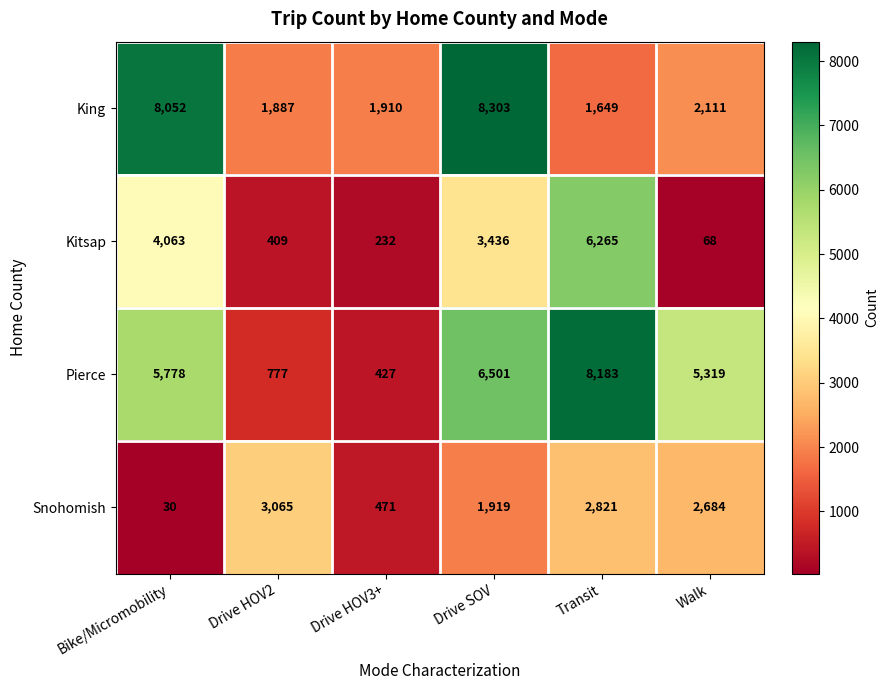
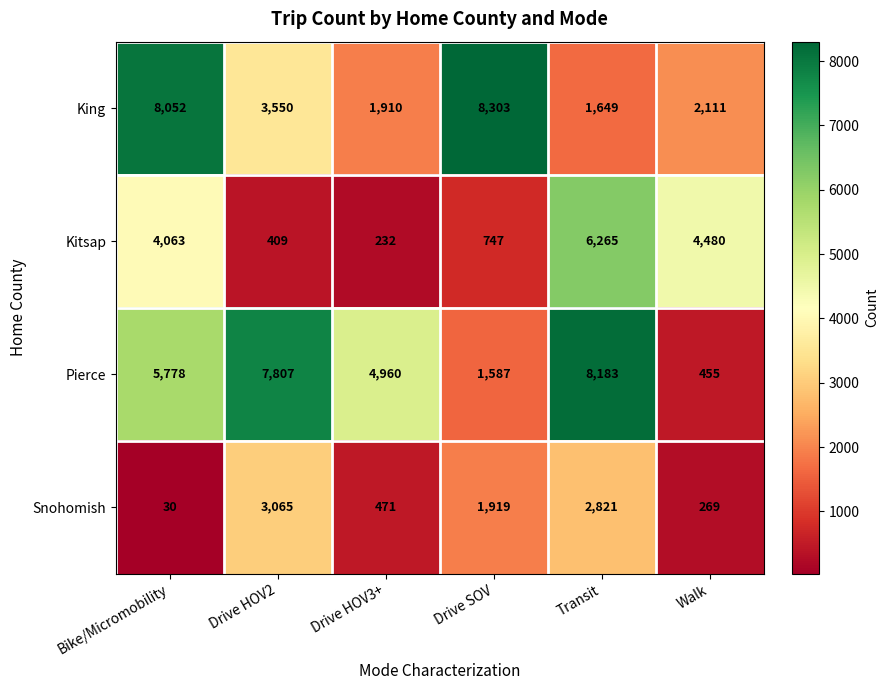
  {
    "King": {
      "Bike/Micromobility": "8,052",
-     "Drive HOV2": "1,887",
+     "Drive HOV2": "3,550",
      "Drive HOV3+": "1,910",
      "Drive SOV": "8,303",
      "Transit": "1,649",
      "Walk": "2,111"
    },
    "Kitsap": {
      "Bike/Micromobility": "4,063",
      "Drive HOV2": "409",
      "Drive HOV3+": "232",
-     "Drive SOV": "3,436",
+     "Drive SOV": "747",
      "Transit": "6,265",
-     "Walk": "68"
+     "Walk": "4,480"
    },
    "Pierce": {
      "Bike/Micromobility": "5,778",
-     "Drive HOV2": "777",
-     "Drive HOV3+": "427",
-     "Drive SOV": "6,501",
+     "Drive HOV2": "7,807",
+     "Drive HOV3+": "4,960",
+     "Drive SOV": "1,587",
      "Transit": "8,183",
-     "Walk": "5,319"
+     "Walk": "455"
    },
    "Snohomish": {
      "Bike/Micromobility": "30",
      "Drive HOV2": "3,065",
      "Drive HOV3+": "471",
      "Drive SOV": "1,919",
      "Transit": "2,821",
-     "Walk": "2,684"
+     "Walk": "269"
    }
  }
